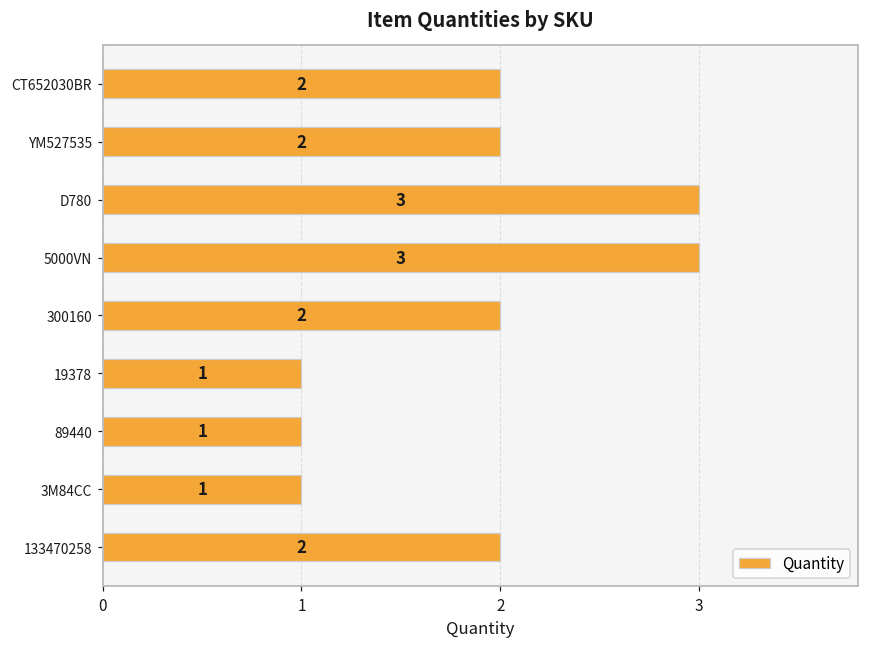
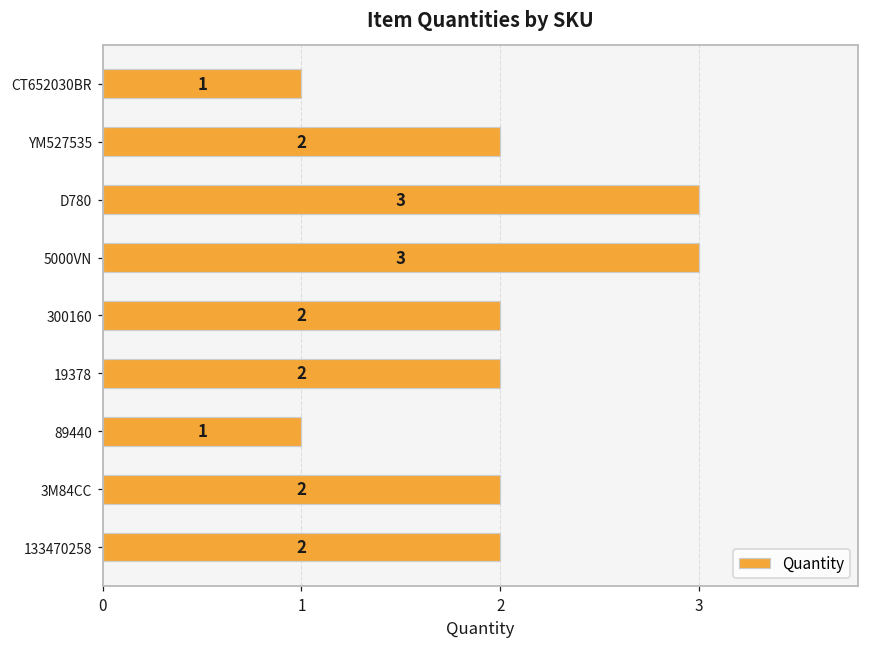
  {
-   "CT652030BR": 2,
+   "CT652030BR": 1,
    "YM527535": 2,
    "D780": 3,
    "5000VN": 3,
    "300160": 2,
-   "19378": 1,
+   "19378": 2,
    "89440": 1,
-   "3M84CC": 1,
+   "3M84CC": 2,
    "133470258": 2
  }
